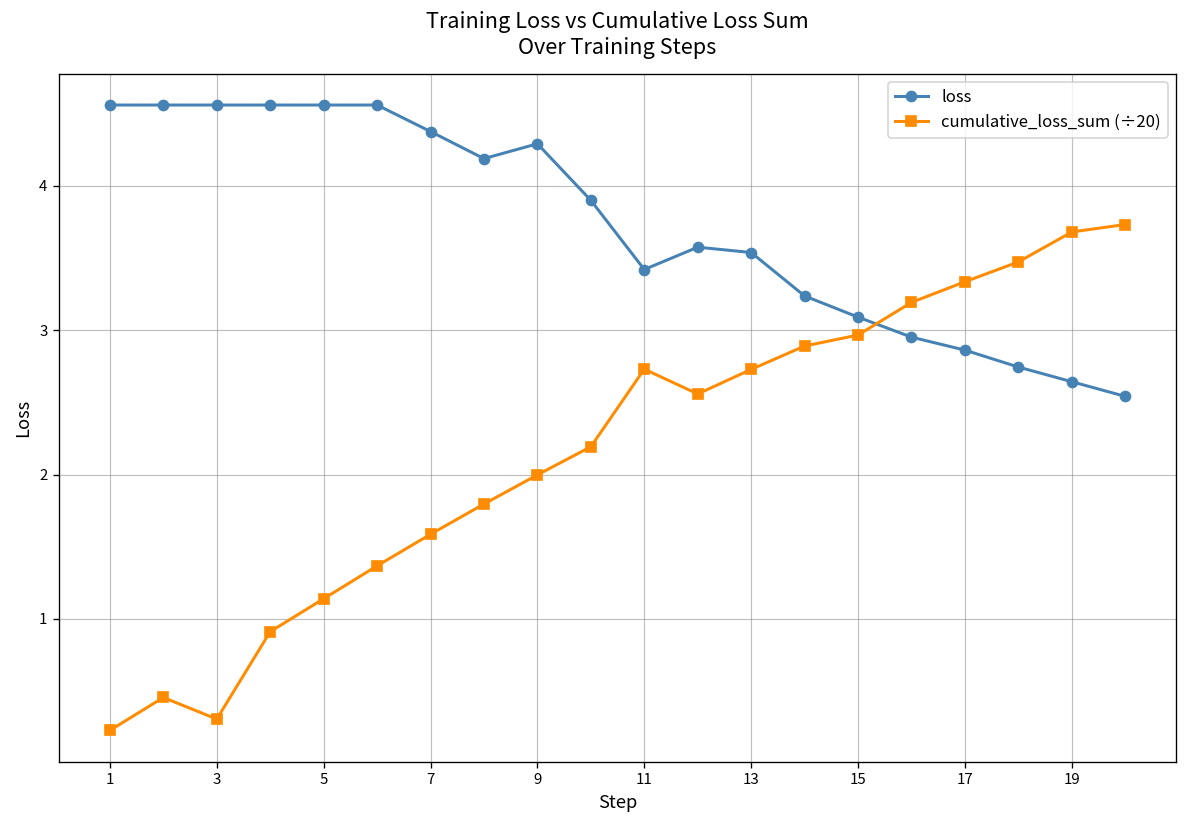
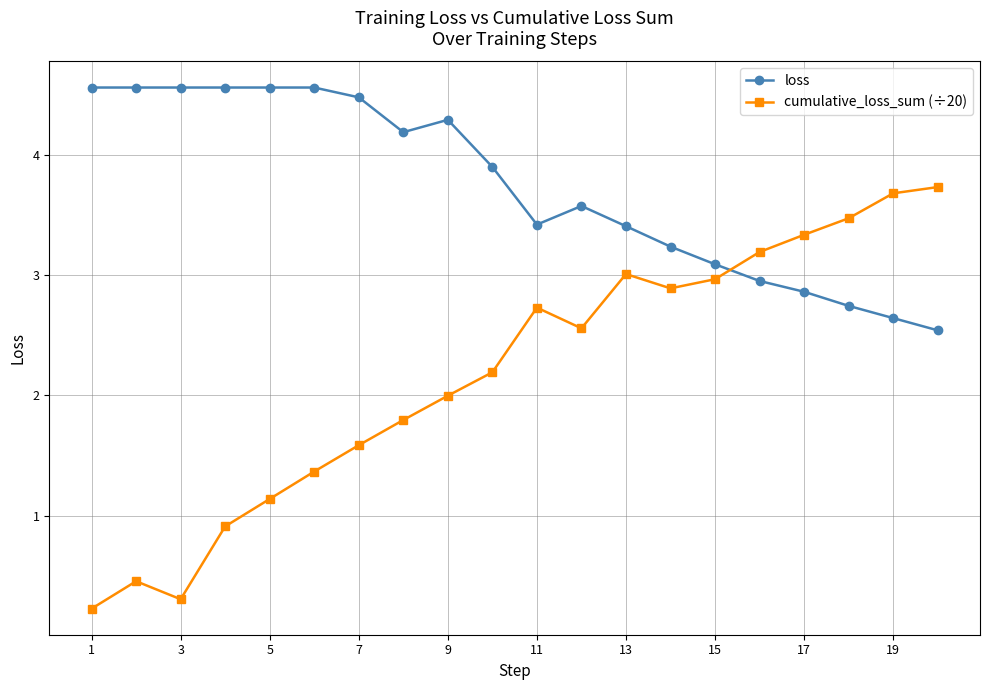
  {
    "loss": {
      "1": 4.56,
      "3": 4.56,
      "5": 4.56,
-     "7": 4.38,
+     "7": 4.48,
      "9": 4.29,
      "11": 3.42,
-     "13": 3.54,
+     "13": 3.41,
      "15": 3.09,
      "17": 2.86,
      "19": 2.64
    },
    "cumulative_loss_sum (÷20)": {
      "1": 0.23,
      "3": 0.31,
      "5": 1.14,
      "7": 1.59,
      "9": 2.00,
      "11": 2.73,
-     "13": 2.73,
+     "13": 3.01,
      "15": 2.97,
      "17": 3.33,
      "19": 3.68
    }
  }
